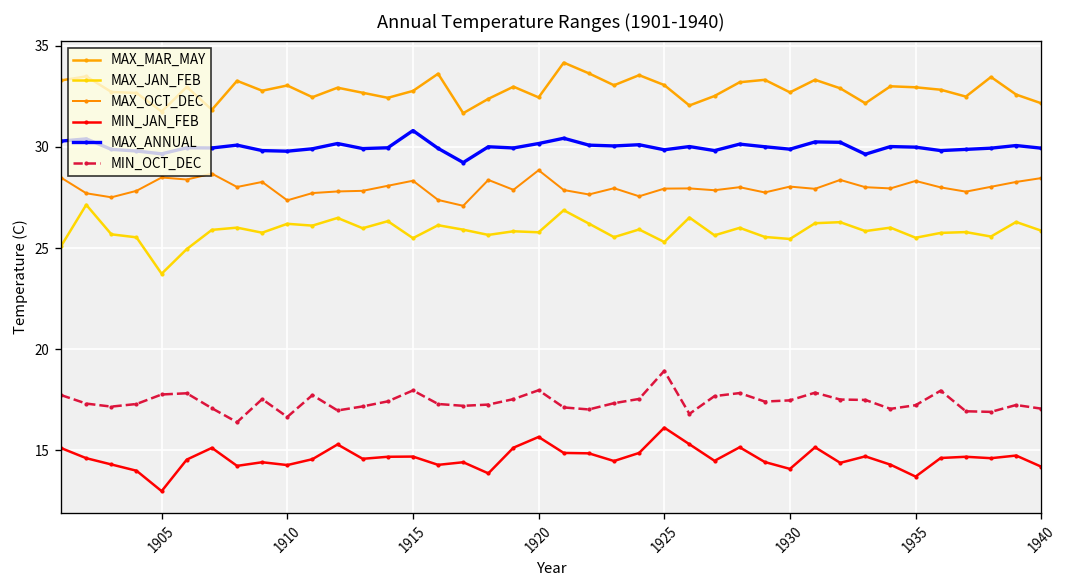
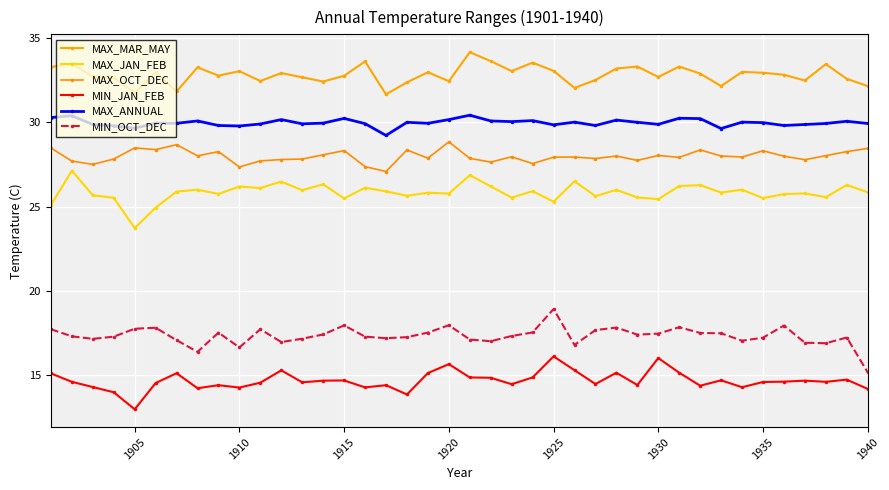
  {
    "MIN_JAN_FEB": {
      "1905": 13.0,
      "1910": 14.3,
      "1915": 14.7,
      "1920": 15.7,
      "1925": 16.1,
-     "1930": 14.1,
-     "1935": 13.7,
+     "1930": 16.0,
+     "1935": 14.6,
      "1940": 14.2
    },
    "MAX_ANNUAL": {
      "1910": 29.8,
-     "1915": 30.8,
+     "1915": 30.2,
      "1920": 30.2,
      "1925": 29.9,
      "1930": 29.9,
      "1935": 30.0,
      "1940": 29.9
    },
    "MIN_OCT_DEC": {
      "1905": 17.8,
      "1910": 16.7,
      "1915": 18.0,
      "1920": 18.0,
      "1925": 18.9,
      "1930": 17.5,
      "1935": 17.2,
-     "1940": 17.1
+     "1940": 15.2
    }
  }
